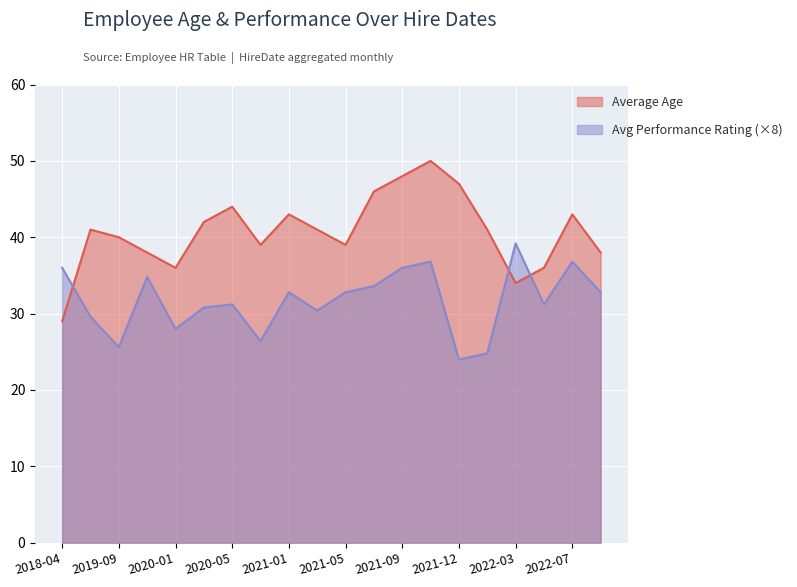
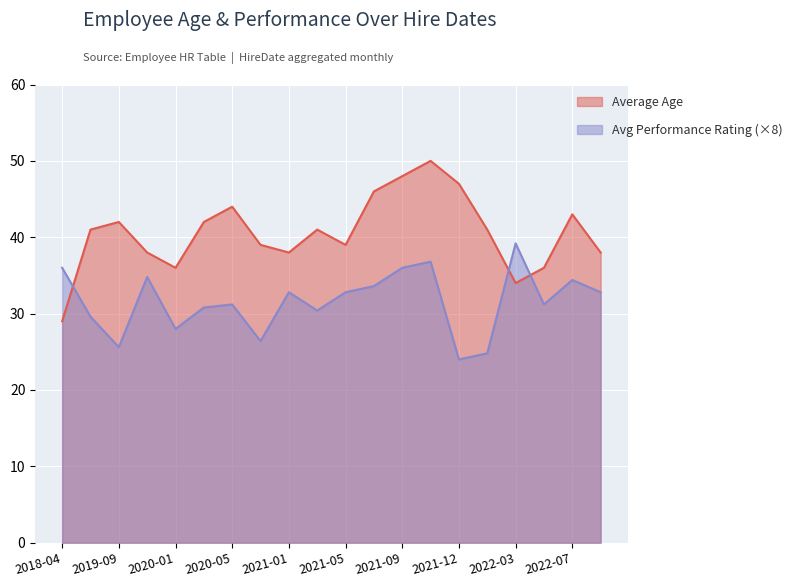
  {
    "Average Age": {
      "2018-04": 29,
-     "2019-09": 40,
+     "2019-09": 42,
      "2020-01": 36,
      "2020-05": 44,
-     "2021-01": 43,
+     "2021-01": 38,
      "2021-05": 39,
      "2021-09": 48,
      "2021-12": 47,
      "2022-03": 34,
      "2022-07": 43
    },
    "Avg Performance Rating (×8)": {
      "2018-04": 36,
      "2019-09": 26,
      "2020-01": 28,
      "2020-05": 31,
      "2021-01": 33,
      "2021-05": 33,
      "2021-09": 36,
      "2021-12": 24,
      "2022-03": 39,
-     "2022-07": 37
+     "2022-07": 34
    }
  }
